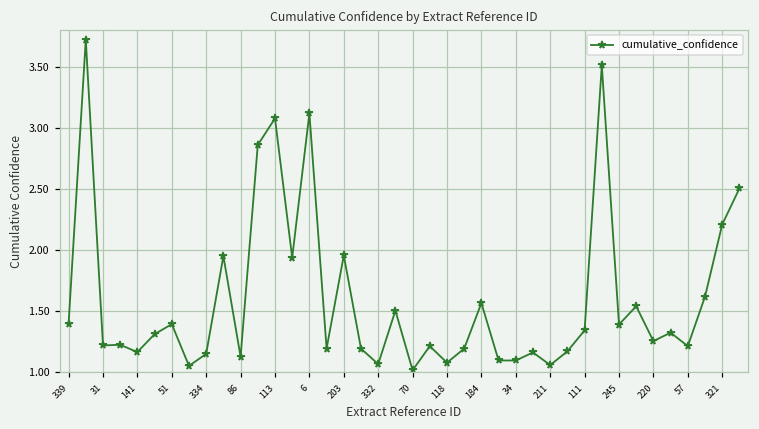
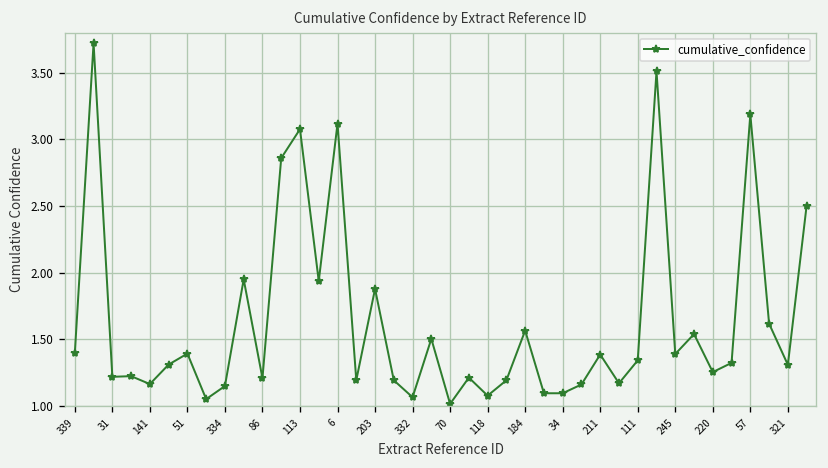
  {
    "339": 1.40,
    "141": 1.17,
    "51": 1.39,
    "334": 1.15,
-   "86": 1.13,
+   "86": 1.21,
    "113": 3.08,
    "6": 3.12,
-   "203": 1.96,
+   "203": 1.88,
    "332": 1.07,
    "70": 1.02,
    "118": 1.08,
    "184": 1.57,
    "34": 1.10,
-   "211": 1.06,
+   "211": 1.39,
    "111": 1.34,
    "245": 1.39,
    "220": 1.26,
-   "57": 1.21,
-   "321": 2.21
+   "57": 3.19,
+   "321": 1.31
  }
